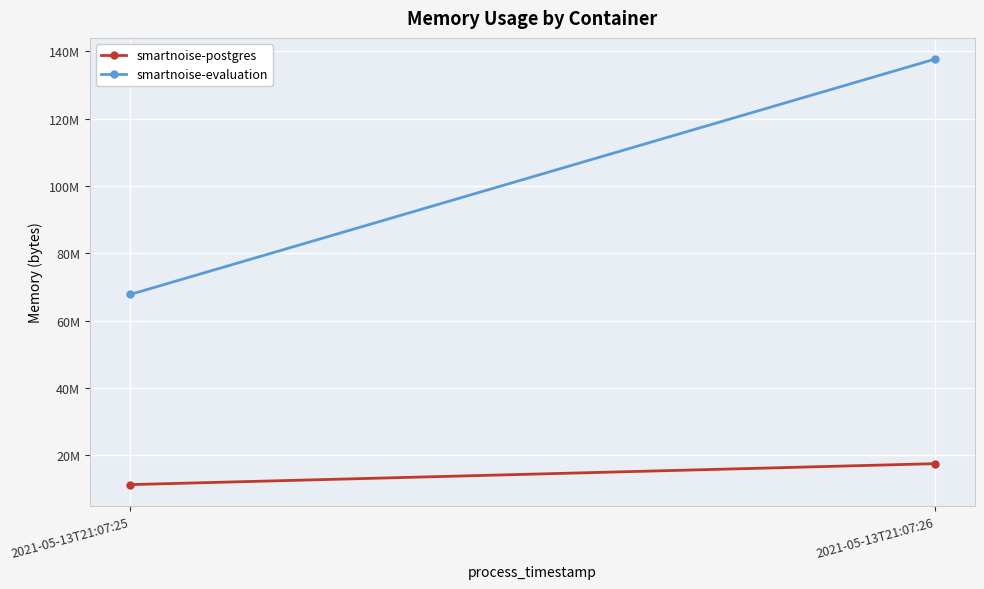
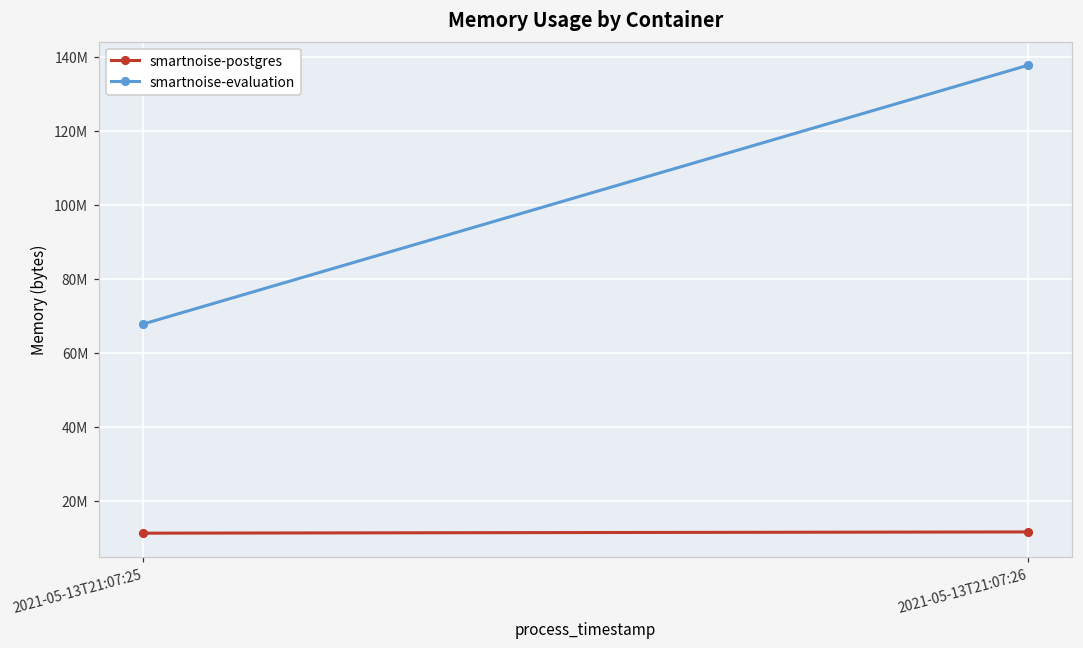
  {
    "smartnoise-postgres": {
      "2021-05-13T21:07:25": 11000000,
-     "2021-05-13T21:07:26": 17000000
+     "2021-05-13T21:07:26": 12000000
    },
    "smartnoise-evaluation": {
      "2021-05-13T21:07:25": 68000000,
      "2021-05-13T21:07:26": 138000000
    }
  }
